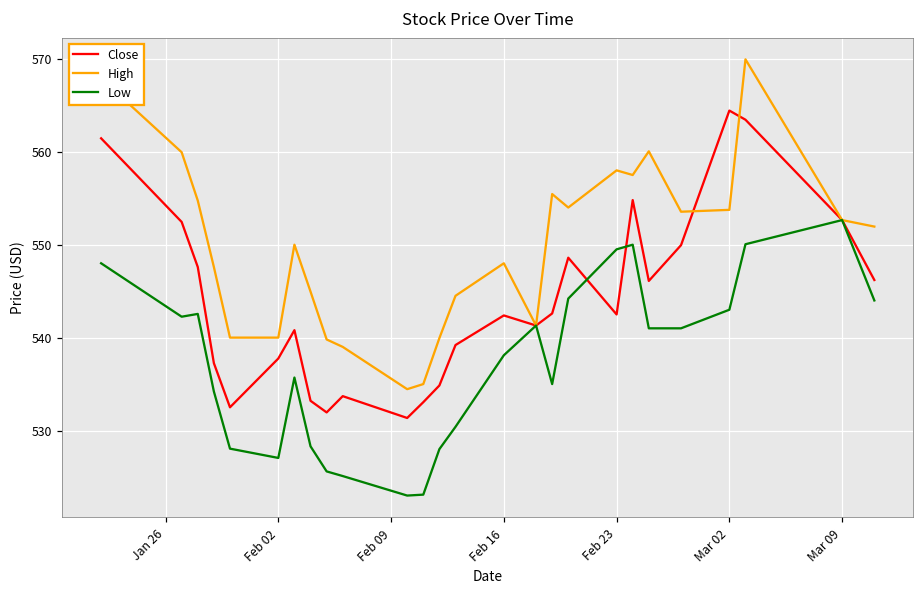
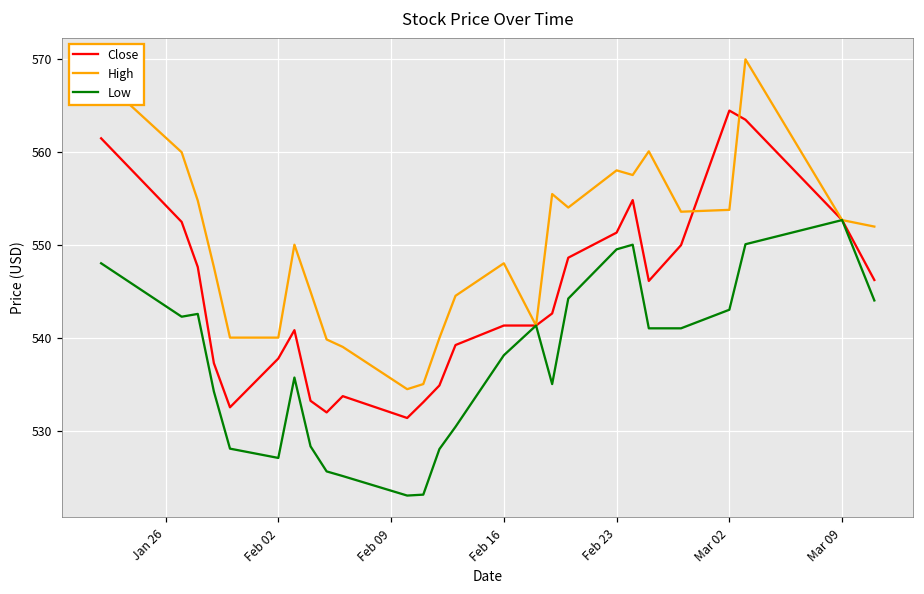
  {
    "Close": {
      "Feb 02": 538,
-     "Feb 16": 542,
-     "Feb 23": 542,
+     "Feb 16": 541,
+     "Feb 23": 551,
      "Mar 02": 564
    },
    "High": {
      "Feb 02": 540,
      "Feb 16": 548,
      "Feb 23": 558,
      "Mar 02": 554
    },
    "Low": {
      "Feb 02": 527,
      "Feb 16": 538,
      "Feb 23": 550,
      "Mar 02": 543
    }
  }
